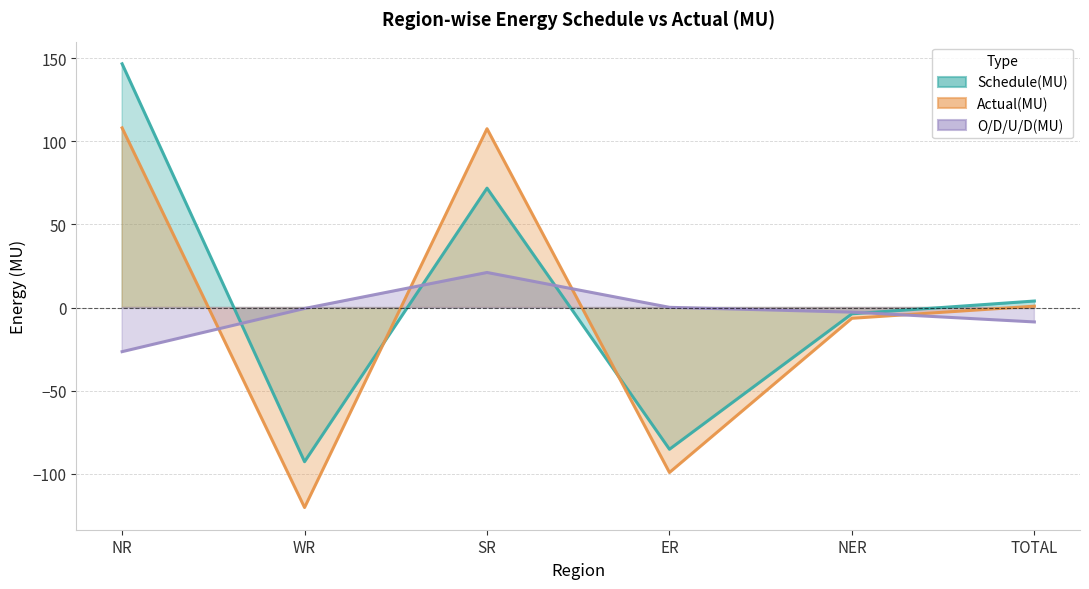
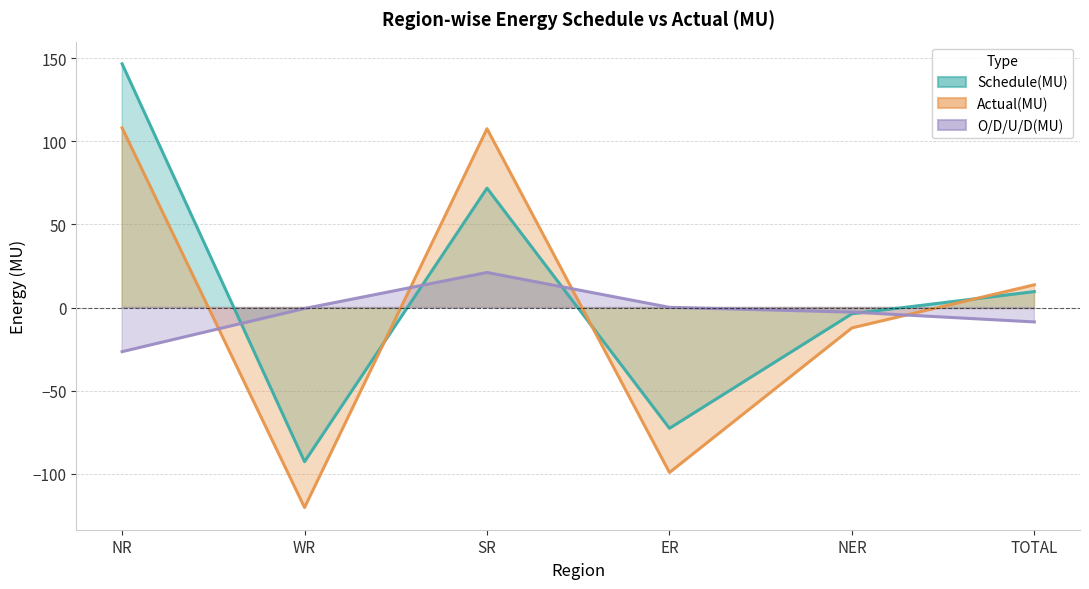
  {
    "Schedule(MU)": {
      "NR": 147,
      "WR": -93,
      "SR": 72,
-     "ER": -85,
-     "TOTAL": 4
+     "ER": -73,
+     "TOTAL": 10
    },
    "Actual(MU)": {
      "NR": 108,
      "WR": -121,
      "SR": 108,
      "ER": -99,
-     "NER": -7,
-     "TOTAL": 1
+     "NER": -12,
+     "TOTAL": 14
    }
  }
